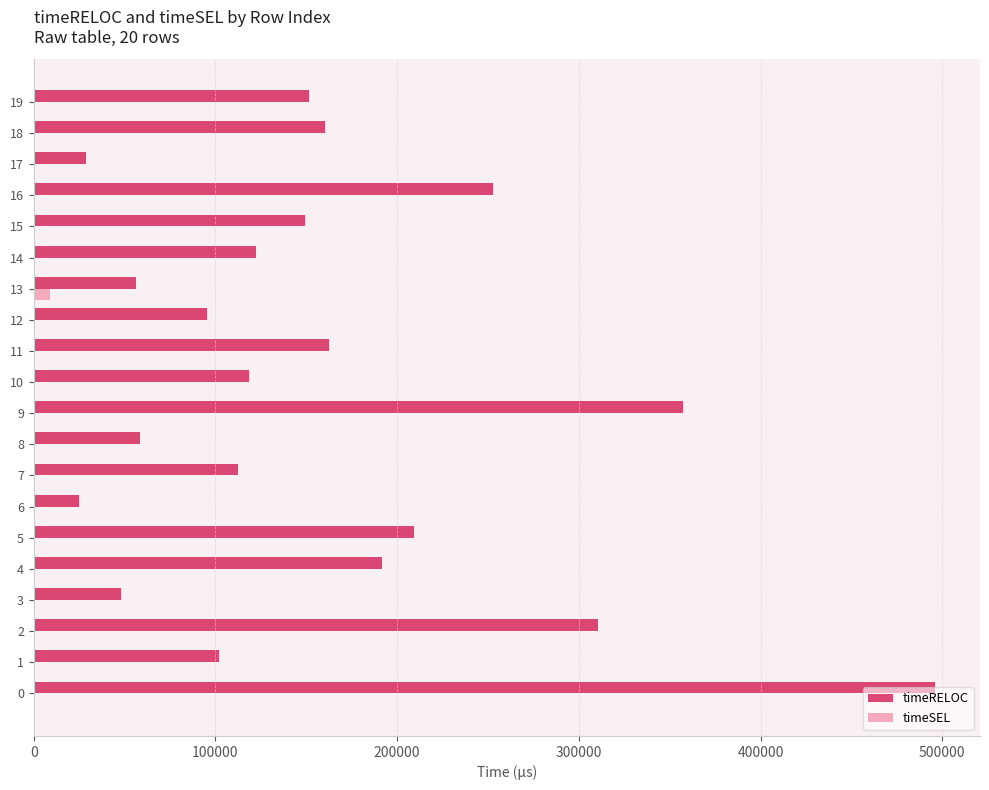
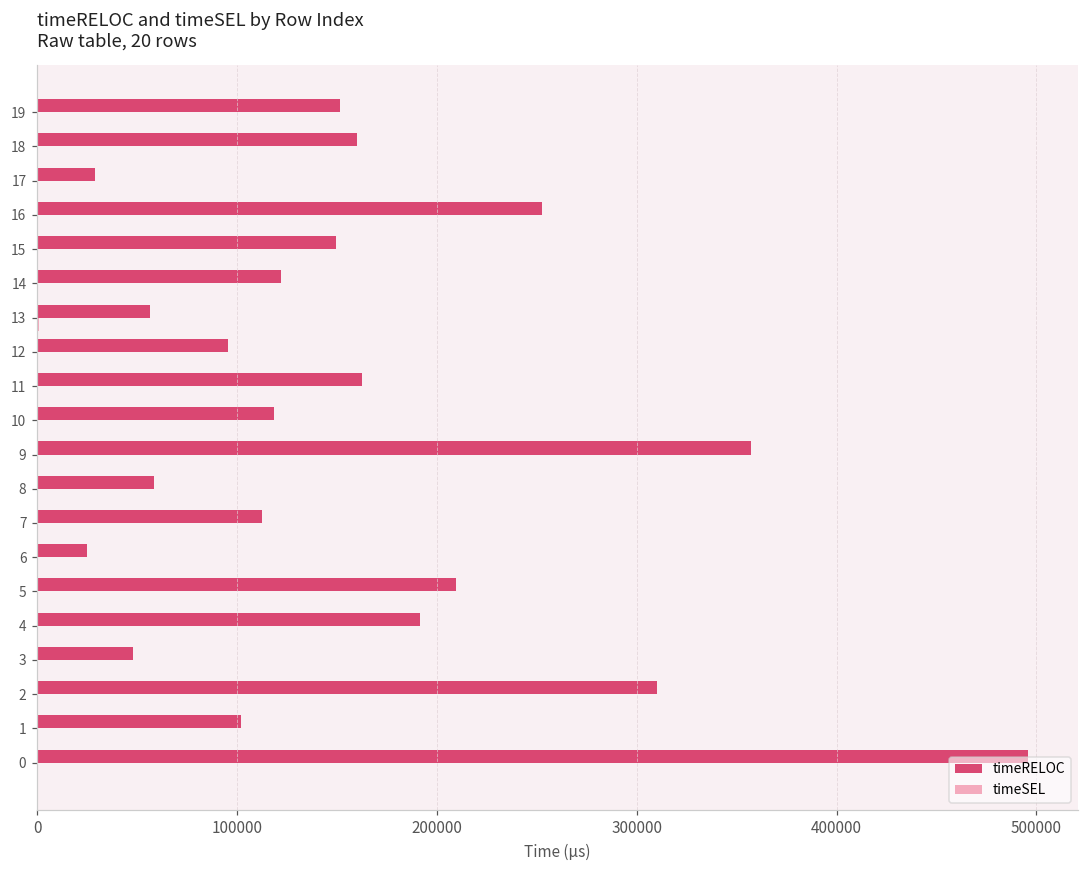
  {
    "timeRELOC": {
      "19": 151000,
      "18": 160000,
      "17": 29000,
      "16": 253000,
      "15": 149000,
      "14": 122000,
      "13": 56000,
      "12": 95000,
      "11": 163000,
      "10": 119000,
      "9": 357000,
      "8": 58000,
      "7": 112000,
      "6": 25000,
      "5": 209000,
      "4": 192000,
      "3": 48000,
      "2": 310000,
      "1": 102000
    },
    "timeSEL": {
      "19": 0,
      "18": 0,
      "17": 0,
      "16": 0,
      "15": 0,
      "14": 0,
-     "13": 9000,
+     "13": 1000,
      "12": 0,
      "11": 0,
      "10": 0,
      "9": 0,
      "8": 0,
      "7": 0,
      "6": 0,
      "5": 0,
      "4": 0,
      "3": 0,
      "2": 0,
      "1": 0,
      "0": 0
    }
  }
